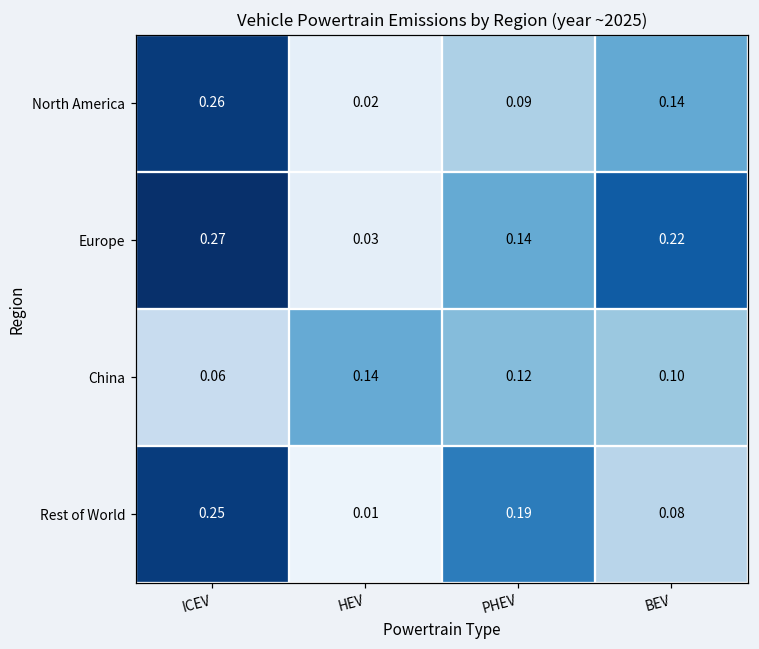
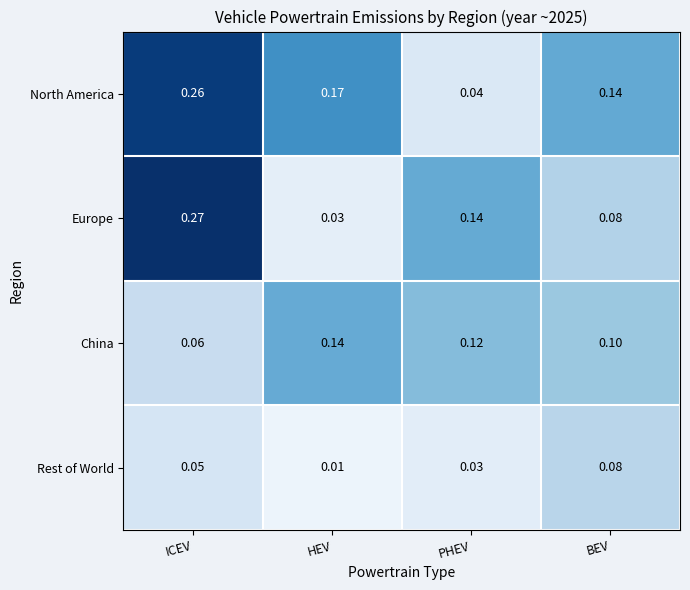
  {
    "North America": {
      "ICEV": 0.26,
-     "HEV": 0.02,
-     "PHEV": 0.09,
+     "HEV": 0.17,
+     "PHEV": 0.04,
      "BEV": 0.14
    },
    "Europe": {
      "ICEV": 0.27,
      "HEV": 0.03,
      "PHEV": 0.14,
-     "BEV": 0.22
+     "BEV": 0.08
    },
    "China": {
      "ICEV": 0.06,
      "HEV": 0.14,
      "PHEV": 0.12,
      "BEV": 0.10
    },
    "Rest of World": {
-     "ICEV": 0.25,
+     "ICEV": 0.05,
      "HEV": 0.01,
-     "PHEV": 0.19,
+     "PHEV": 0.03,
      "BEV": 0.08
    }
  }
